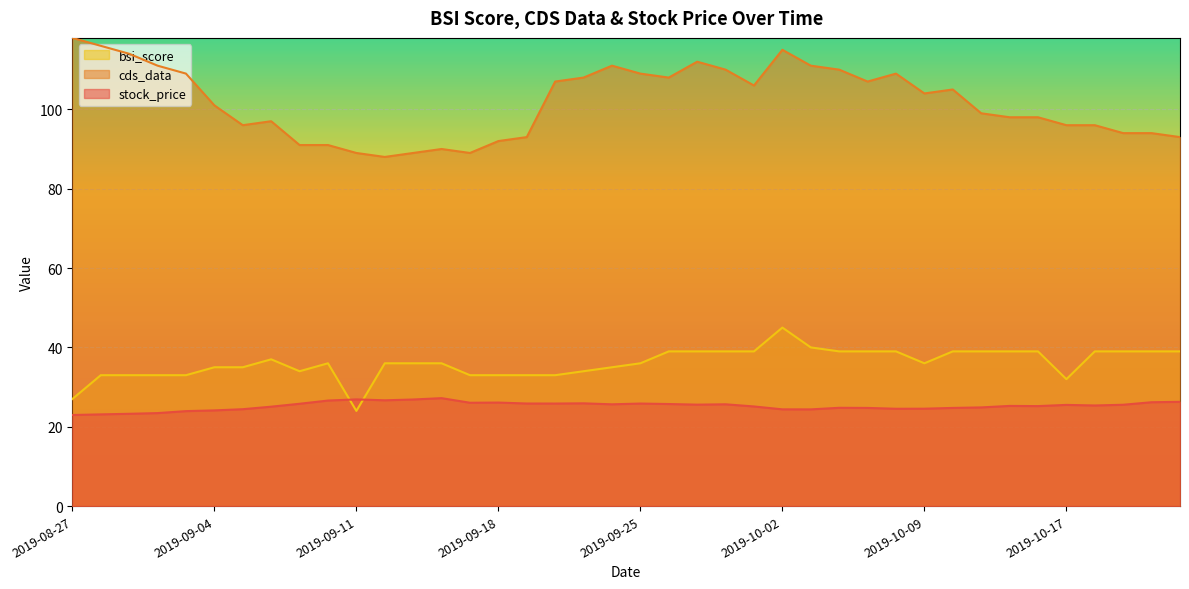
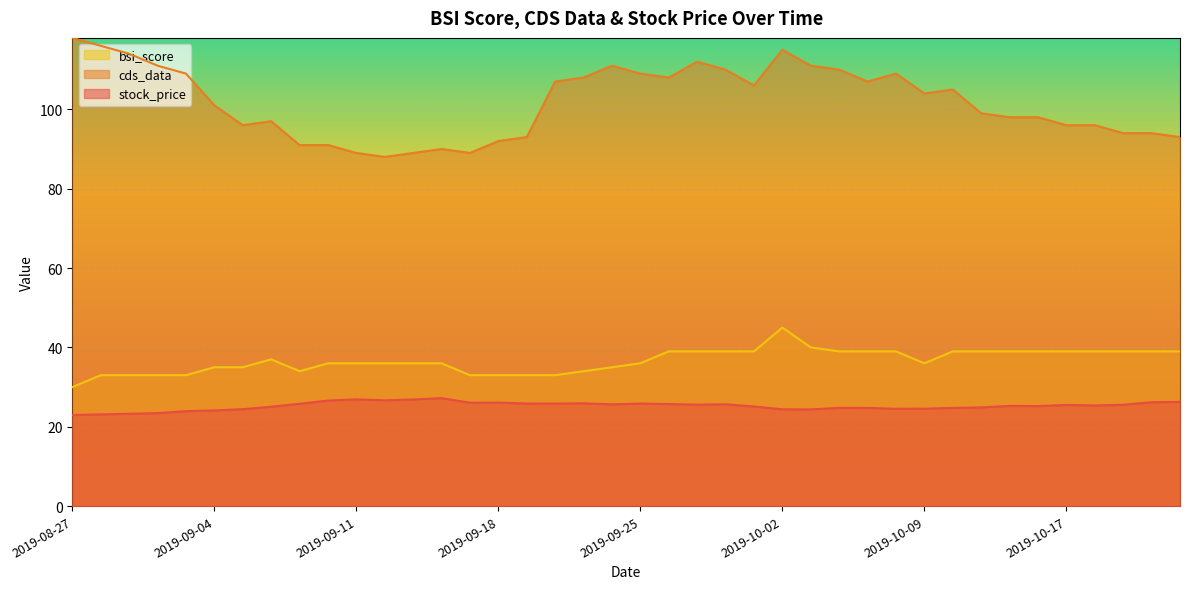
  {
    "bsi_score": {
-     "2019-08-27": 27,
+     "2019-08-27": 30,
      "2019-09-04": 35,
-     "2019-09-11": 24,
+     "2019-09-11": 36,
      "2019-09-18": 33,
      "2019-09-25": 36,
      "2019-10-02": 45,
      "2019-10-09": 36,
-     "2019-10-17": 32
+     "2019-10-17": 39
    }
  }
